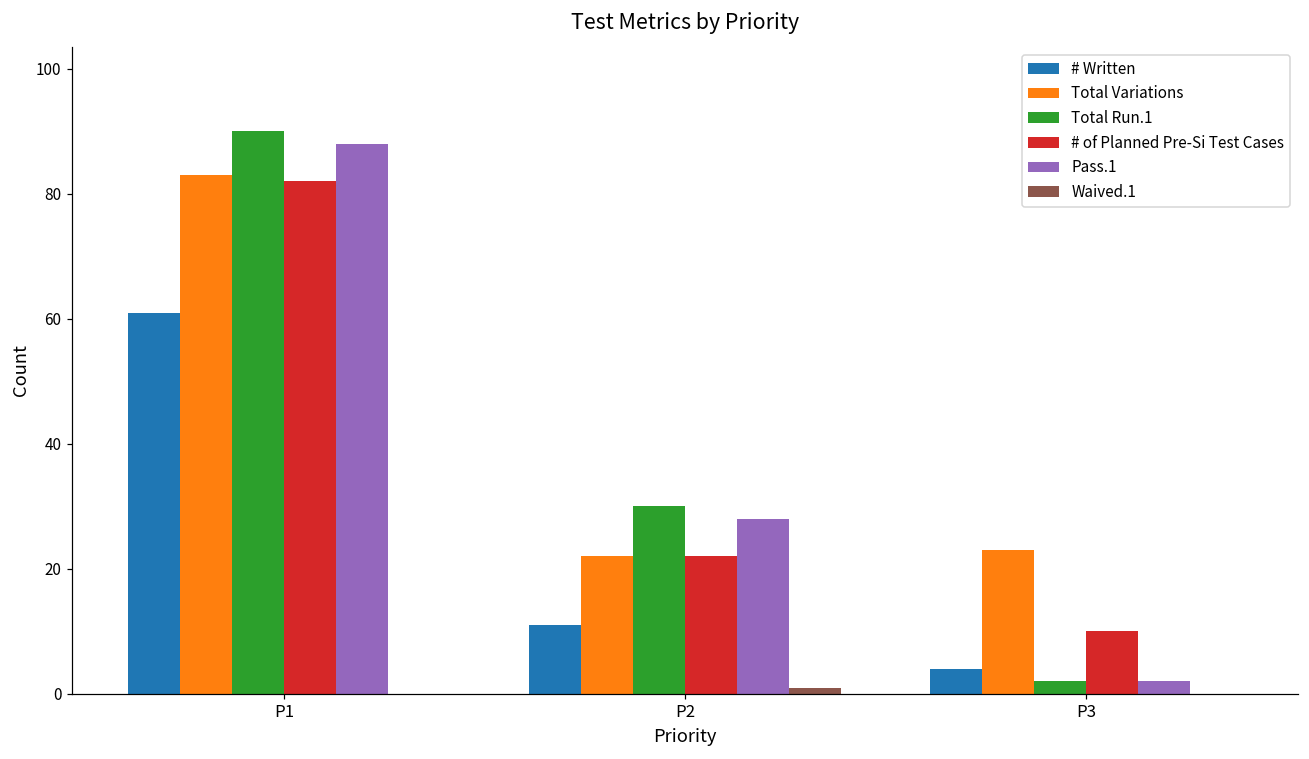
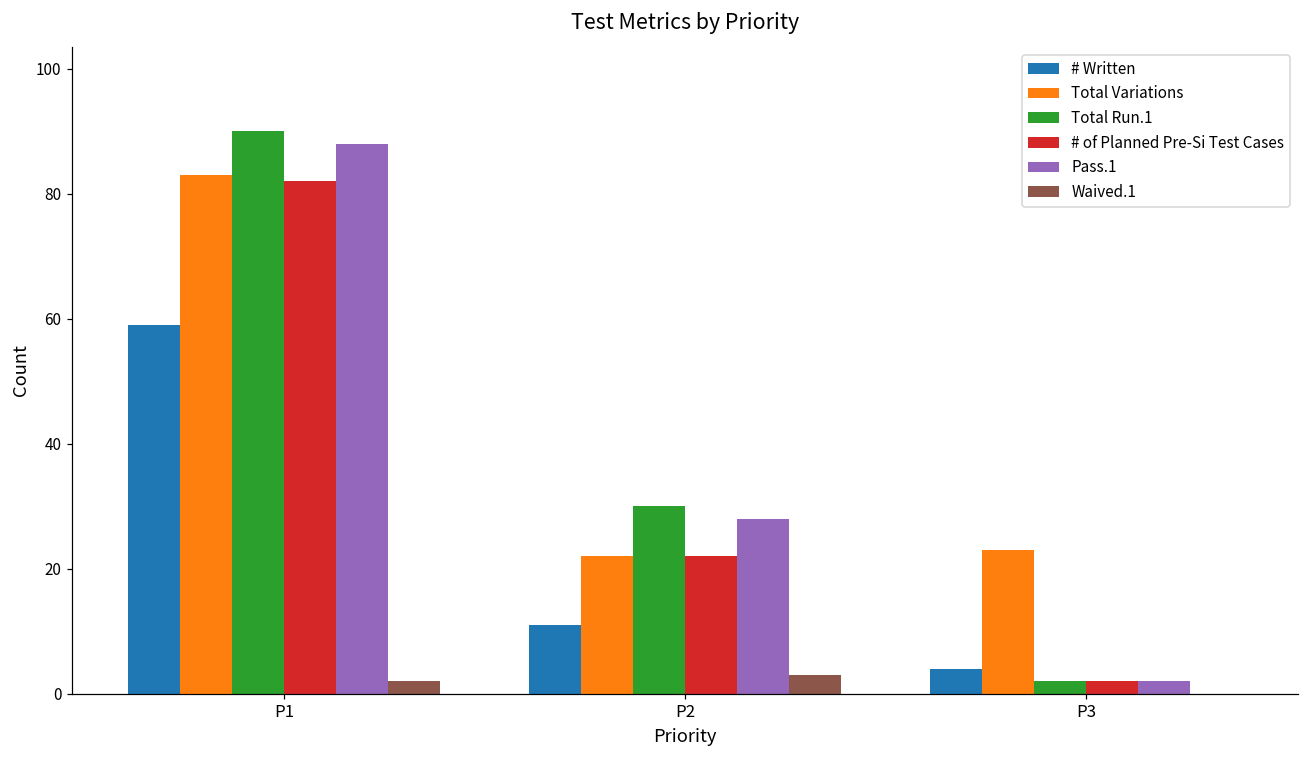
  {
    "# Written": {
-     "P1": 61,
+     "P1": 59,
      "P2": 11,
      "P3": 4
    },
    "Total Variations": {
      "P1": 83,
      "P2": 22,
      "P3": 23
    },
    "Total Run.1": {
      "P1": 90,
      "P2": 30,
      "P3": 2
    },
    "# of Planned Pre-Si Test Cases": {
      "P1": 82,
      "P2": 22,
-     "P3": 10
+     "P3": 2
    },
    "Pass.1": {
      "P1": 88,
      "P2": 28,
      "P3": 2
    },
    "Waived.1": {
-     "P1": 0,
-     "P2": 1,
+     "P1": 2,
+     "P2": 3,
      "P3": 0
    }
  }
